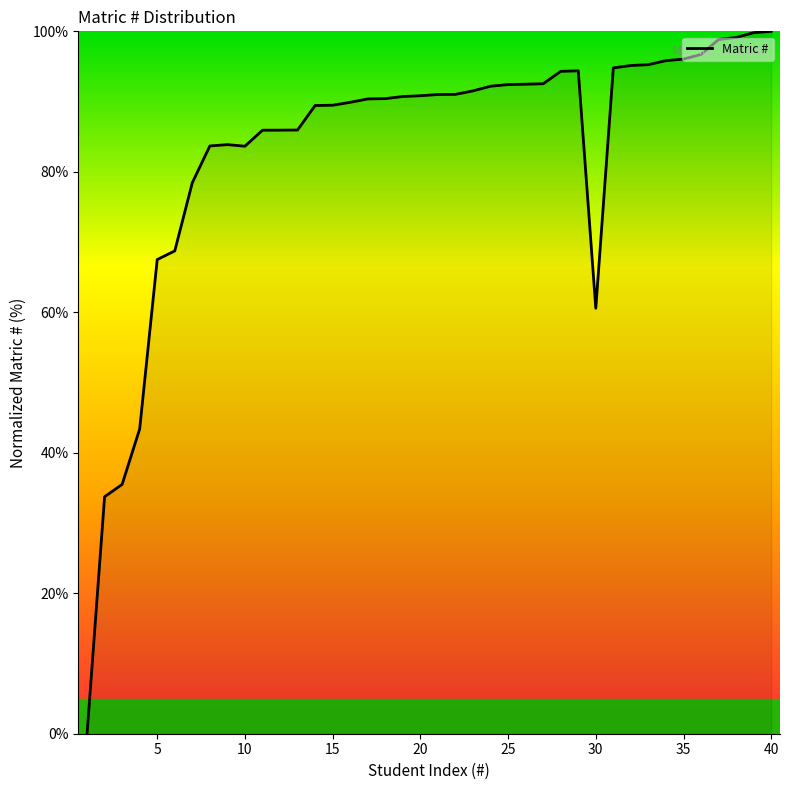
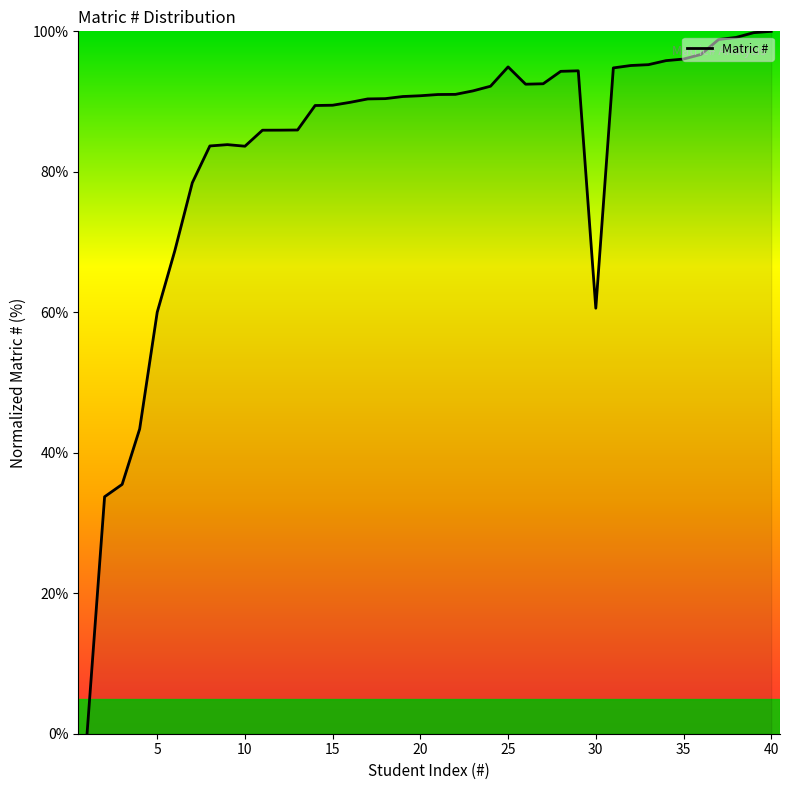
  {
-   "5": "68%",
+   "5": "60%",
    "10": "84%",
    "15": "89%",
    "20": "91%",
-   "25": "92%",
+   "25": "95%",
    "30": "61%",
    "40": "100%"
  }
